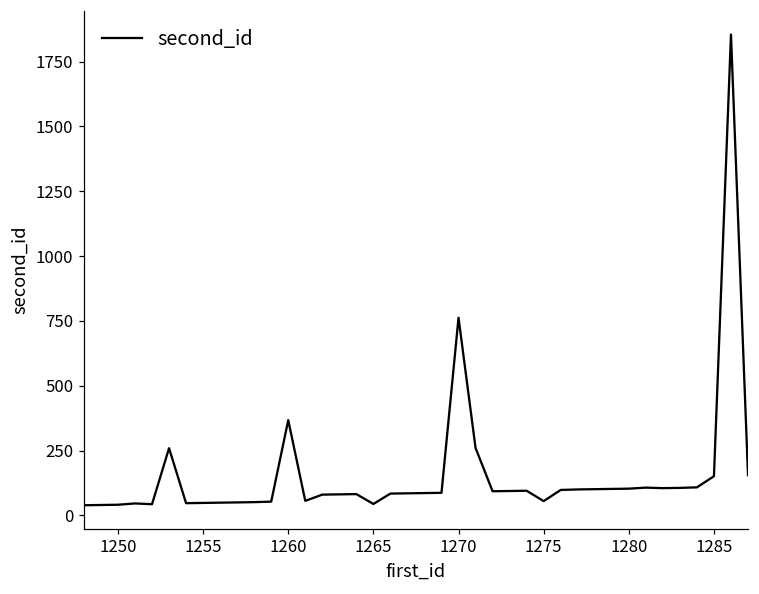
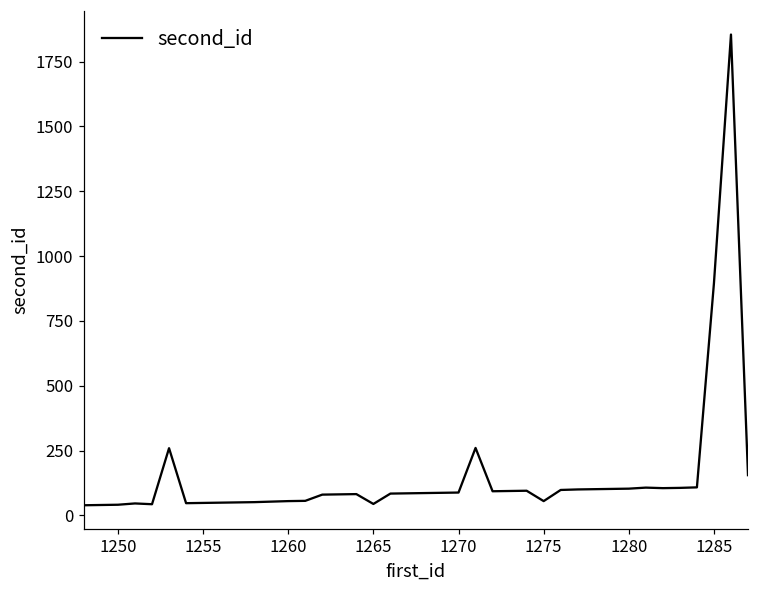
  {
    "1250": 40,
    "1255": 50,
-   "1260": 370,
+   "1260": 60,
    "1265": 40,
-   "1270": 760,
+   "1270": 90,
    "1275": 60,
    "1280": 100,
-   "1285": 150
+   "1285": 900
  }
